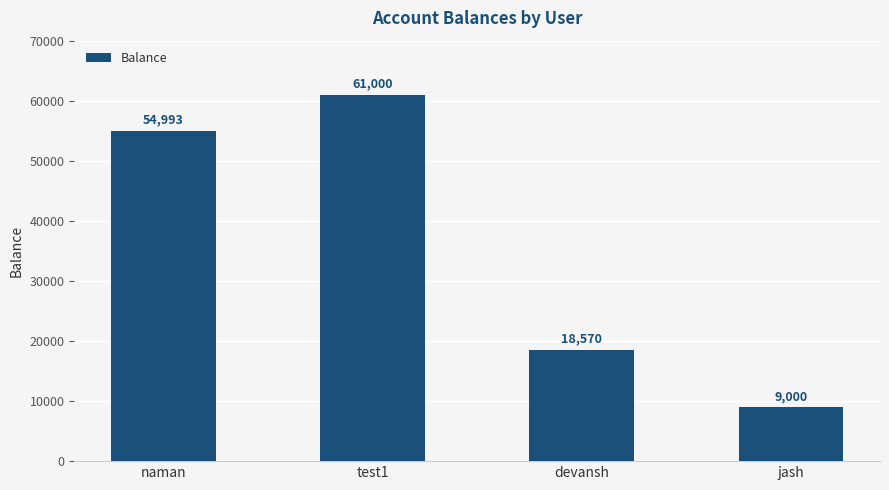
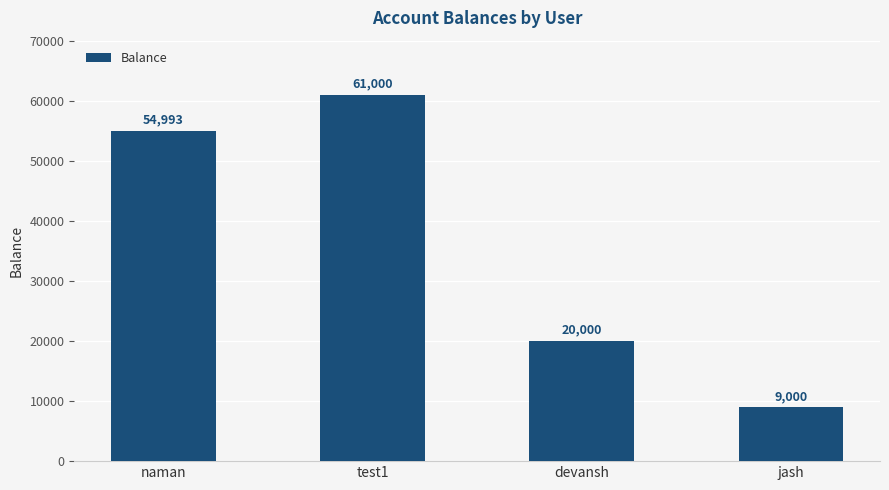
  {
    "naman": "54,993",
    "test1": "61,000",
-   "devansh": "18,570",
+   "devansh": "20,000",
    "jash": "9,000"
  }
